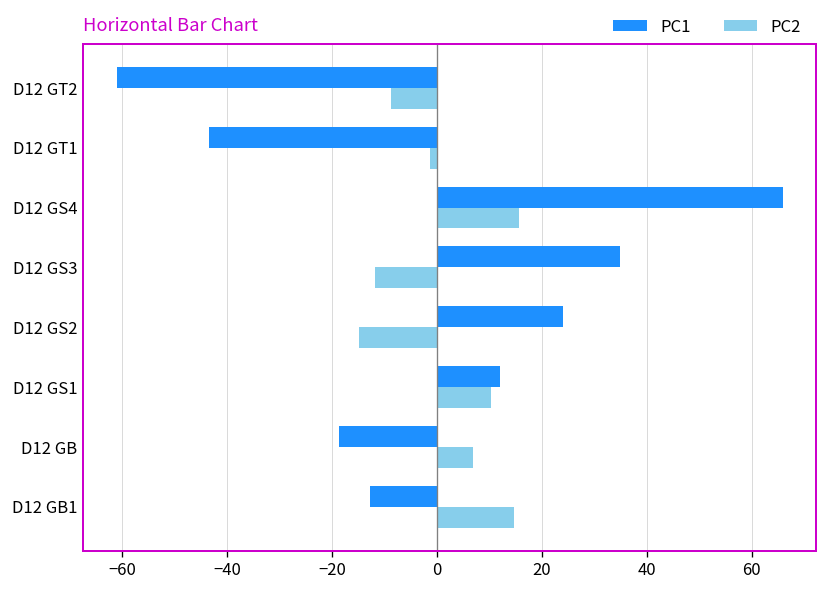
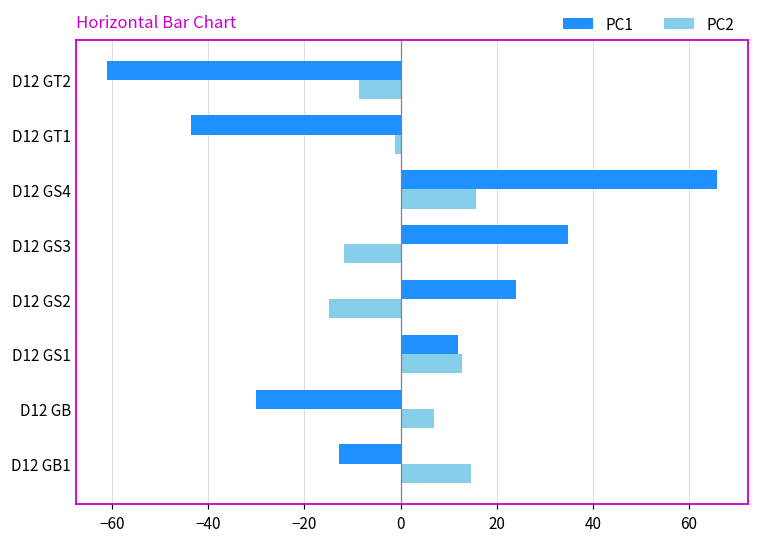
  {
    "PC1": {
      "D12 GT2": -61,
      "D12 GT1": -44,
      "D12 GS4": 66,
      "D12 GS3": 35,
      "D12 GS2": 24,
      "D12 GS1": 12,
-     "D12 GB": -19,
+     "D12 GB": -30,
      "D12 GB1": -13
    },
    "PC2": {
      "D12 GT2": -9,
      "D12 GT1": -1,
      "D12 GS4": 16,
      "D12 GS3": -12,
      "D12 GS2": -15,
-     "D12 GS1": 10,
+     "D12 GS1": 13,
      "D12 GB": 7,
      "D12 GB1": 15
    }
  }
